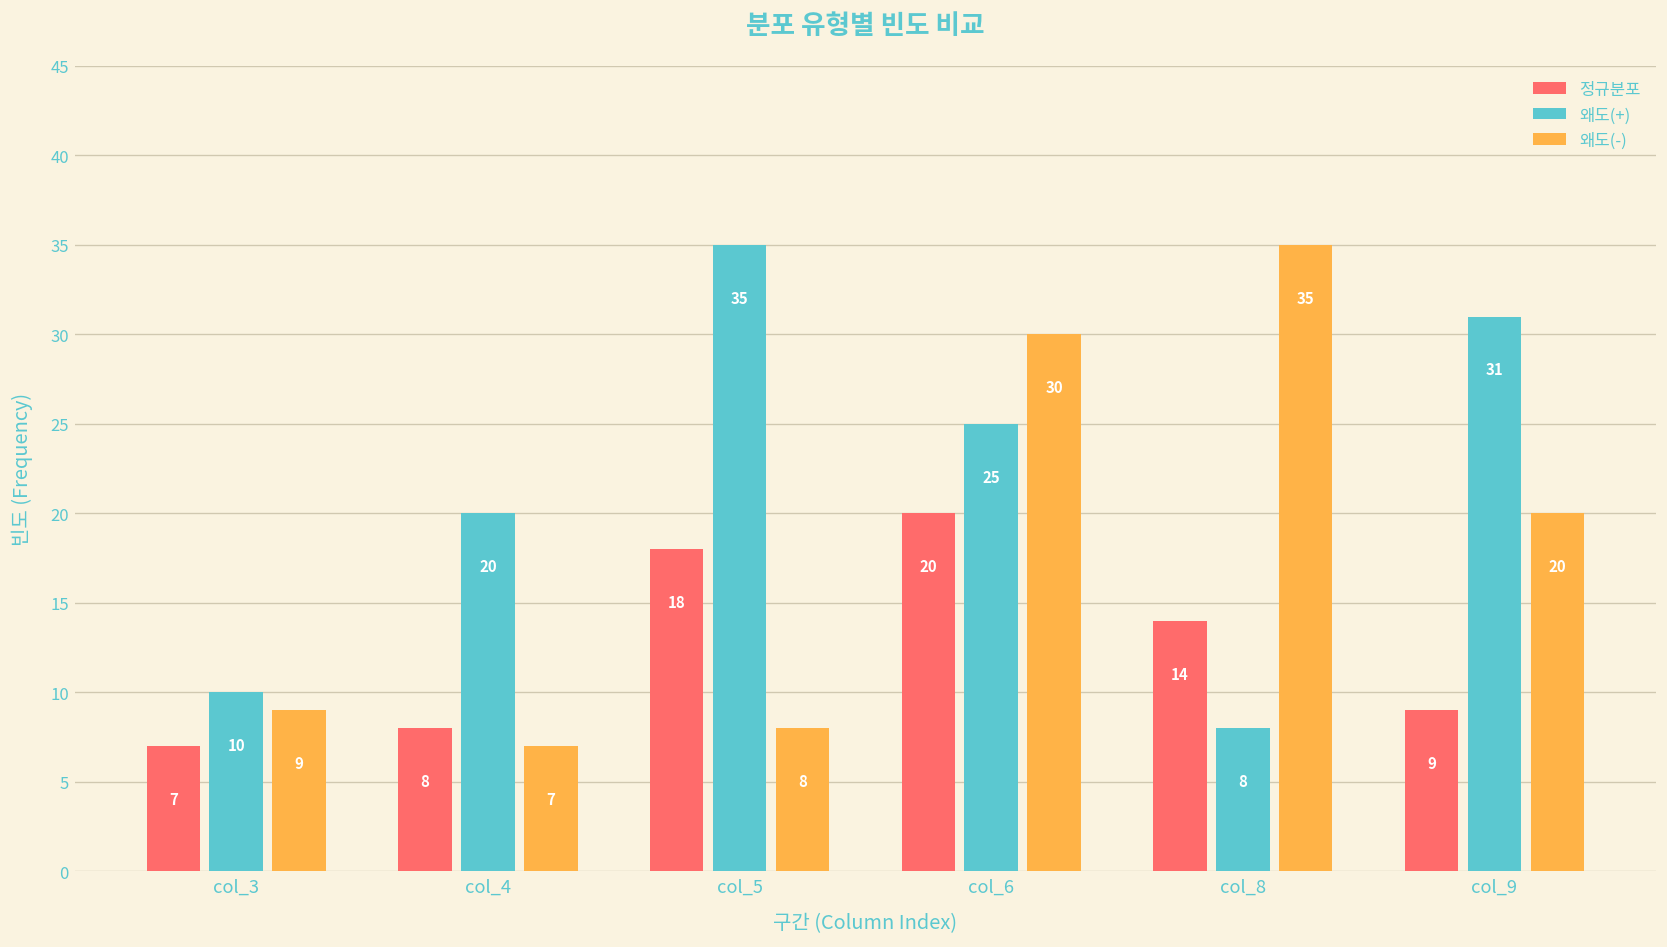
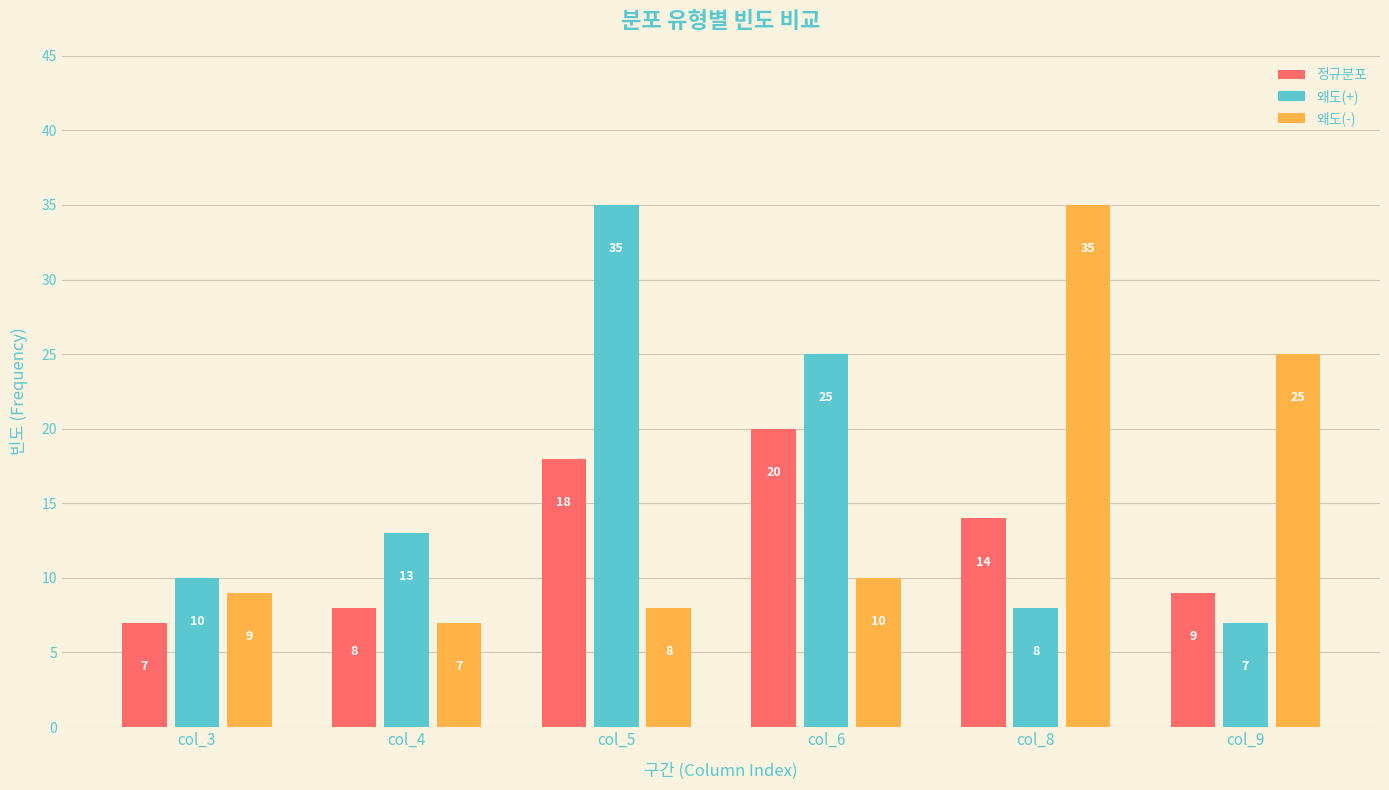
  {
    "정규분포": {
      "col_3": 7,
      "col_4": 8,
      "col_5": 18,
      "col_6": 20,
      "col_8": 14,
      "col_9": 9
    },
    "왜도(+)": {
      "col_3": 10,
-     "col_4": 20,
+     "col_4": 13,
      "col_5": 35,
      "col_6": 25,
      "col_8": 8,
-     "col_9": 31
+     "col_9": 7
    },
    "왜도(-)": {
      "col_3": 9,
      "col_4": 7,
      "col_5": 8,
-     "col_6": 30,
+     "col_6": 10,
      "col_8": 35,
-     "col_9": 20
+     "col_9": 25
    }
  }
